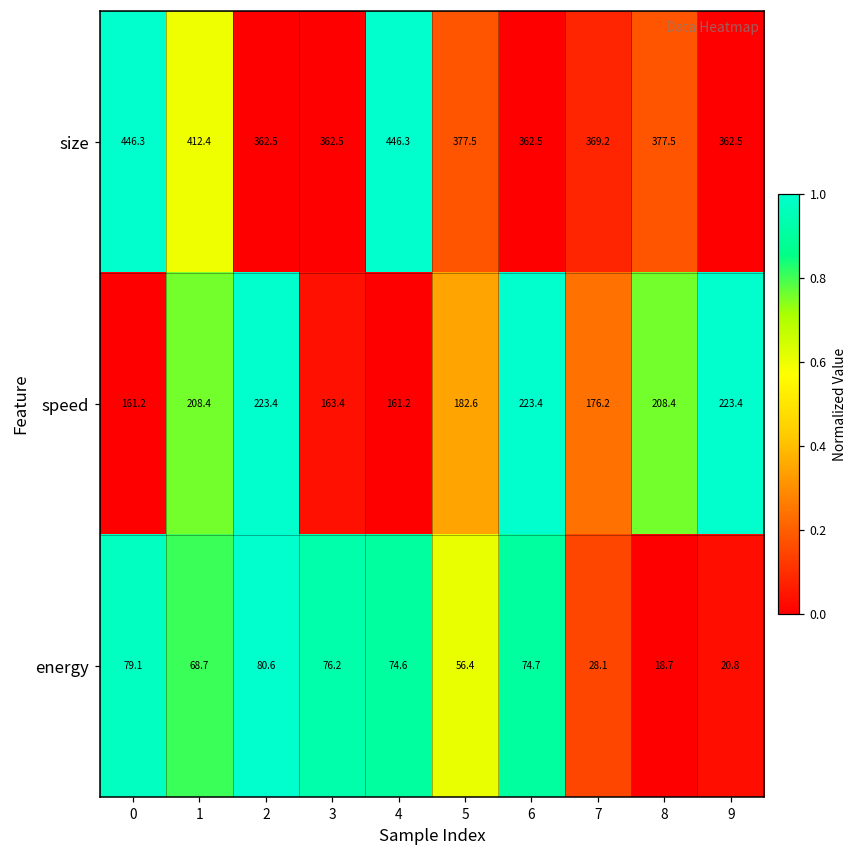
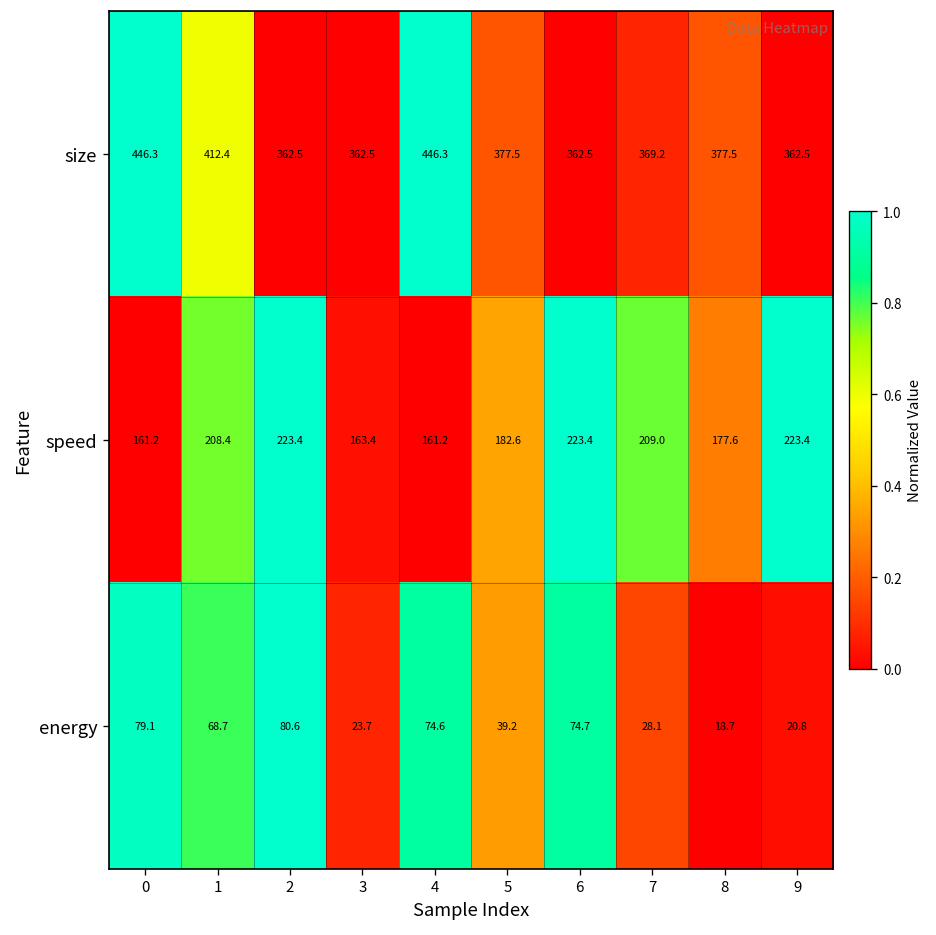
  {
    "size": {
      "0": 446.3,
      "1": 412.4,
      "2": 362.5,
      "3": 362.5,
      "4": 446.3,
      "5": 377.5,
      "6": 362.5,
      "7": 369.2,
      "8": 377.5,
      "9": 362.5
    },
    "speed": {
      "0": 161.2,
      "1": 208.4,
      "2": 223.4,
      "3": 163.4,
      "4": 161.2,
      "5": 182.6,
      "6": 223.4,
-     "7": 176.2,
-     "8": 208.4,
+     "7": 209.0,
+     "8": 177.6,
      "9": 223.4
    },
    "energy": {
      "0": 79.1,
      "1": 68.7,
      "2": 80.6,
-     "3": 76.2,
+     "3": 23.7,
      "4": 74.6,
-     "5": 56.4,
+     "5": 39.2,
      "6": 74.7,
      "7": 28.1,
      "8": 18.7,
      "9": 20.8
    }
  }
